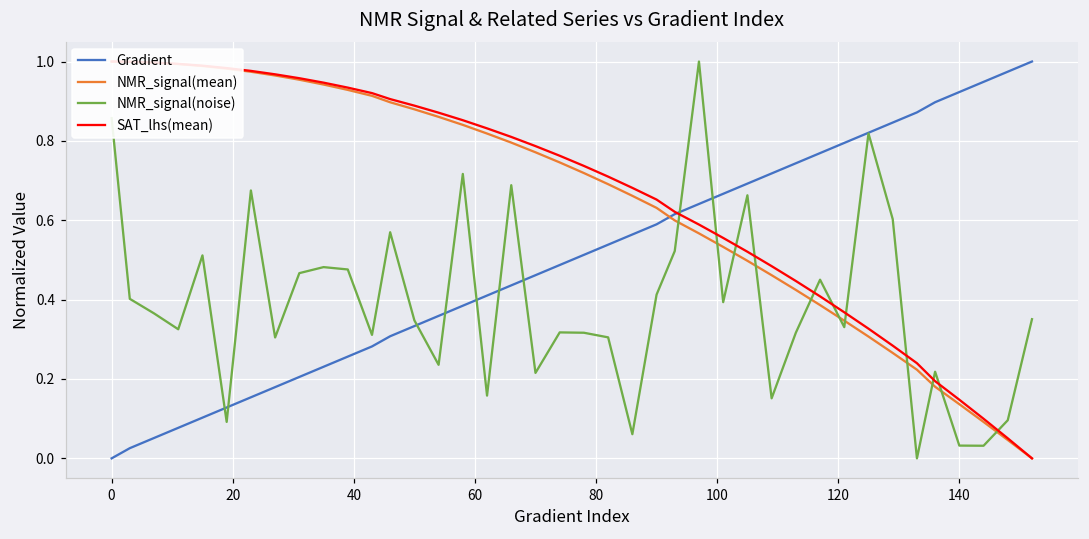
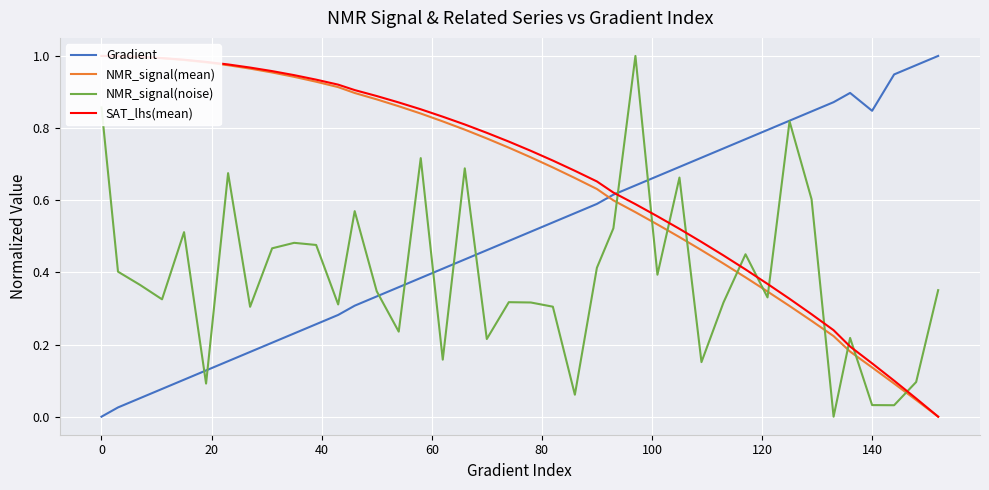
  {
    "Gradient": {
      "0": 0.00,
-     "140": 0.92
+     "140": 0.85
    },
    "NMR_signal(mean)": {
      "140": 0.14
    },
    "NMR_signal(noise)": {
      "140": 0.03
    },
    "SAT_lhs(mean)": {
      "140": 0.15
    }
  }
